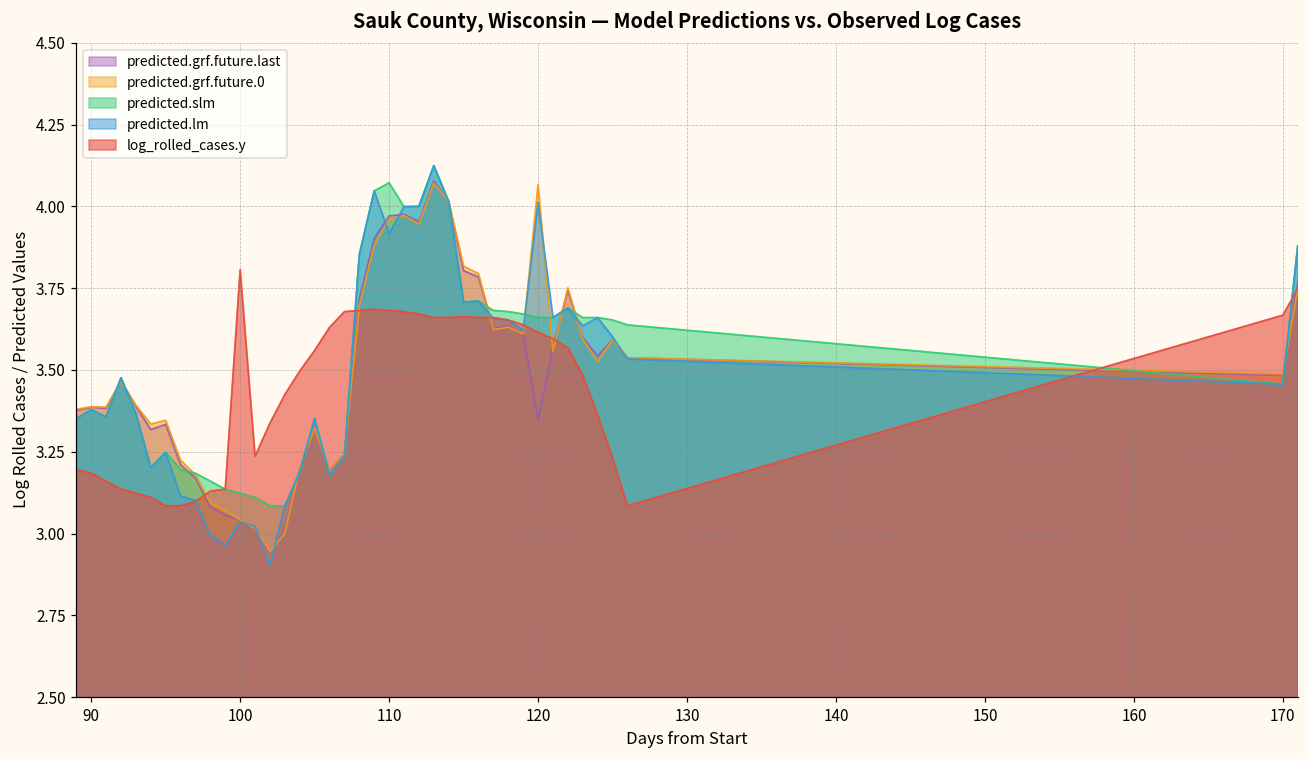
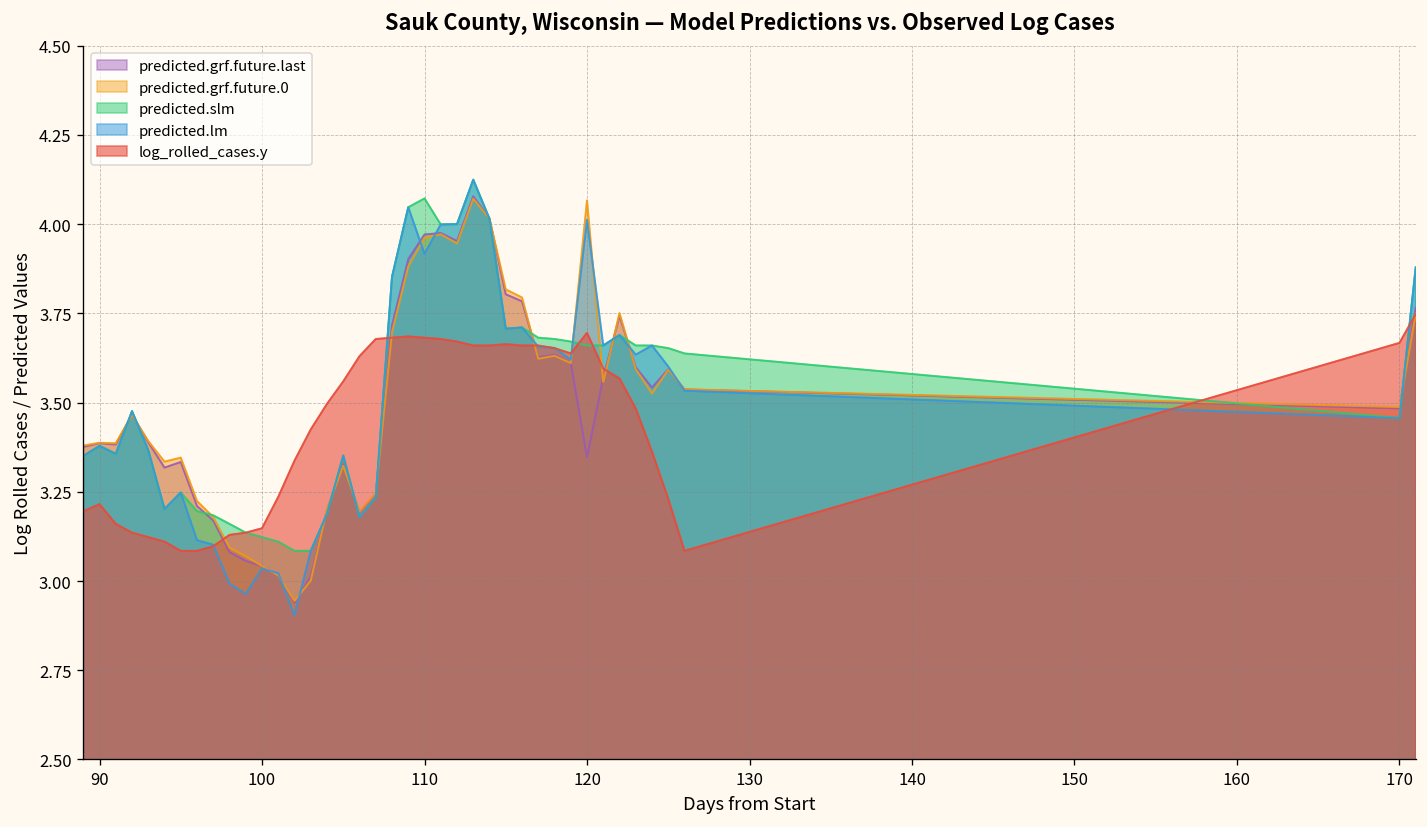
  {
    "predicted.grf.future.last": {
      "110": 3.97,
      "120": 3.35
    },
    "predicted.grf.future.0": {
      "110": 3.96,
      "120": 4.07
    },
    "predicted.slm": {
      "100": 3.12,
      "110": 4.07,
      "120": 3.66
    },
    "predicted.lm": {
      "110": 3.92,
      "120": 4.01
    },
    "log_rolled_cases.y": {
-     "90": 3.18,
-     "100": 3.81,
+     "90": 3.22,
+     "100": 3.15,
      "110": 3.68,
-     "120": 3.61,
+     "120": 3.70,
      "170": 3.67
    }
  }
